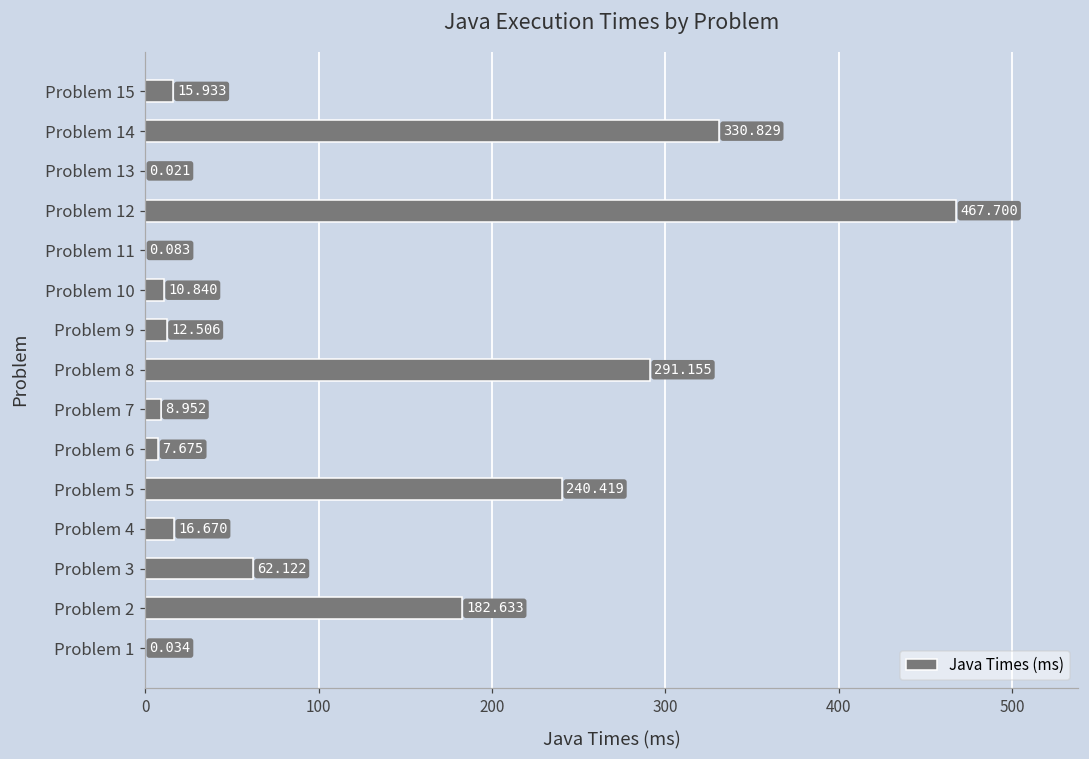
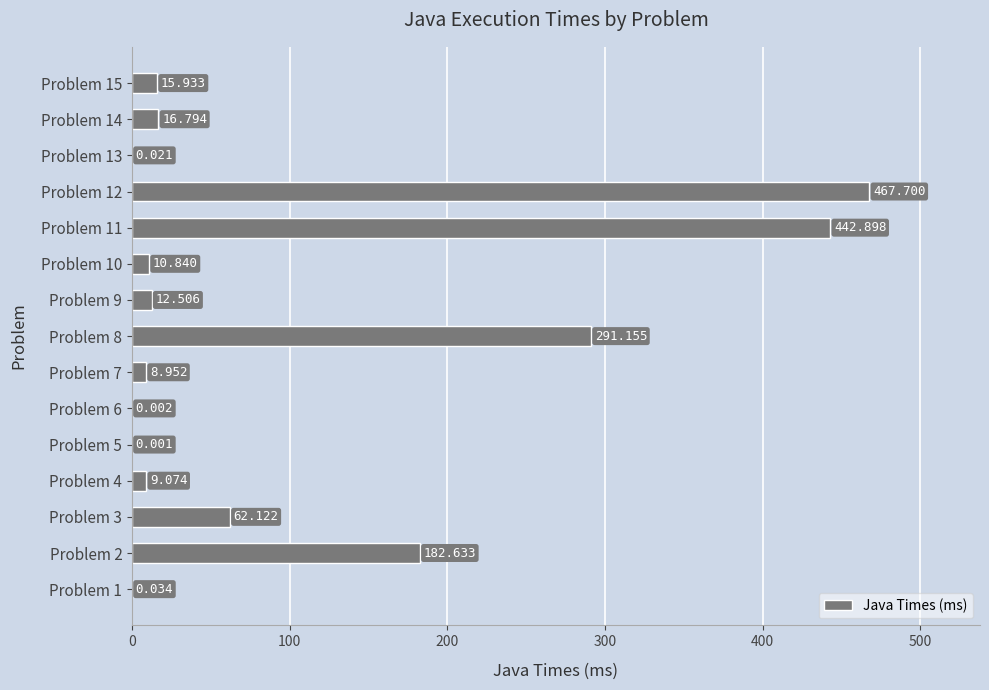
  {
-   "Problem 14": 330.829,
-   "Problem 11": 0.083,
-   "Problem 6": 7.675,
-   "Problem 5": 240.419,
-   "Problem 4": 16.670
+   "Problem 14": 16.794,
+   "Problem 11": 442.898,
+   "Problem 6": 0.002,
+   "Problem 5": 0.001,
+   "Problem 4": 9.074
  }
